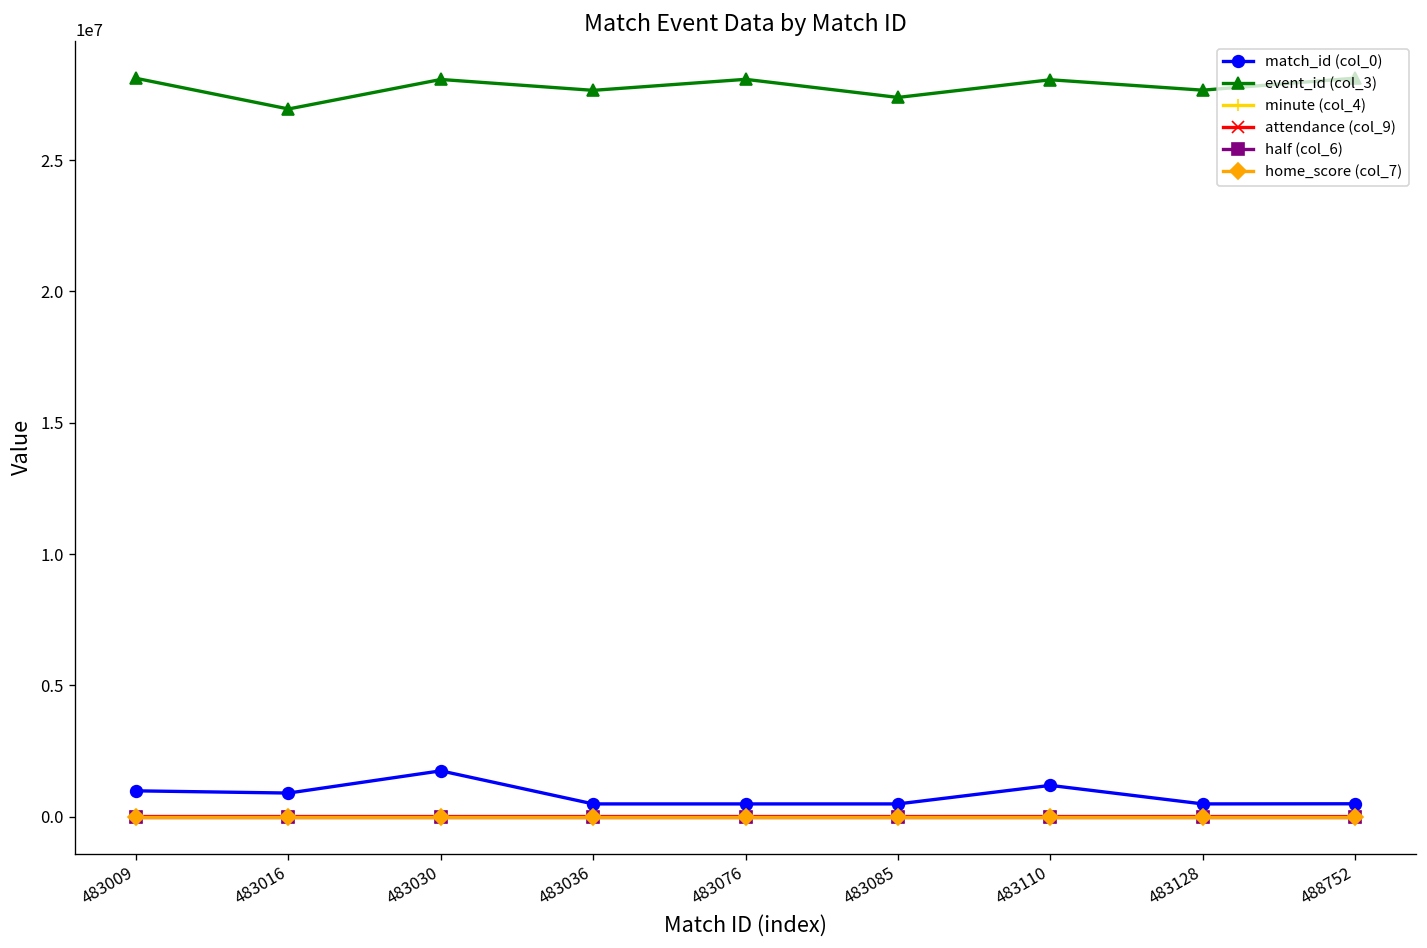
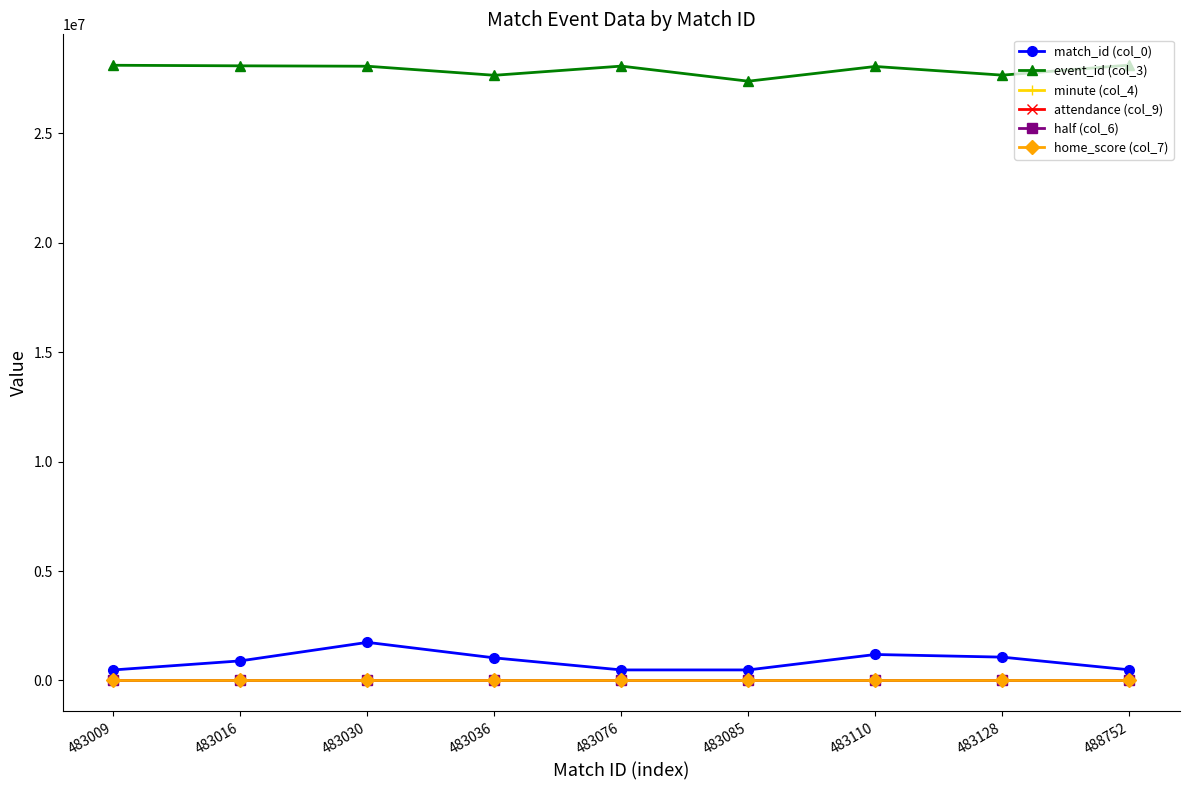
  {
    "match_id (col_0)": {
-     "483009": 1000000,
+     "483009": 500000,
      "483016": 900000,
      "483030": 1700000,
-     "483036": 500000,
+     "483036": 1000000,
      "483076": 500000,
      "483085": 500000,
      "483110": 1200000,
-     "483128": 500000,
+     "483128": 1100000,
      "488752": 500000
    },
    "event_id (col_3)": {
      "483009": 28100000,
-     "483016": 26900000,
+     "483016": 28100000,
      "483030": 28100000,
      "483036": 27700000,
      "483076": 28100000,
      "483085": 27400000,
      "483110": 28100000,
      "483128": 27700000
    },
    "home_score (col_7)": {
      "483009": 0,
      "483016": 0,
      "483030": 0,
      "483036": 0,
      "483076": 0,
      "483085": 0,
      "483110": 0,
      "483128": 0,
      "488752": 0
    }
  }
